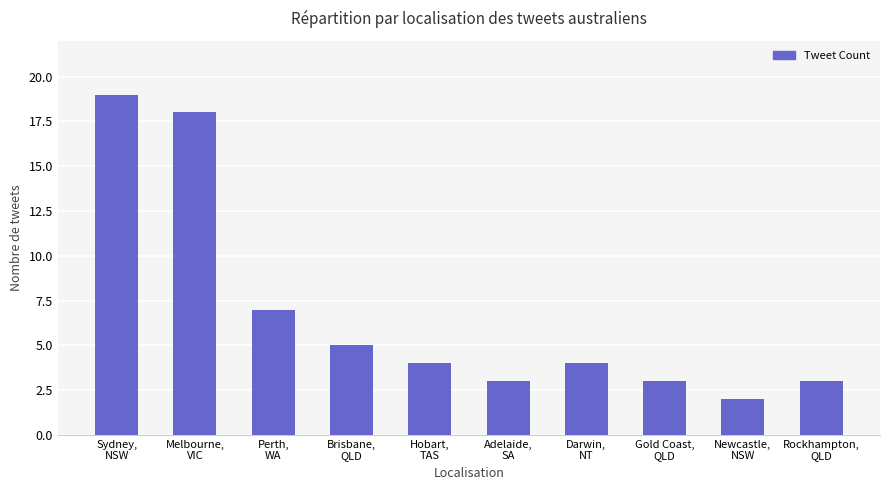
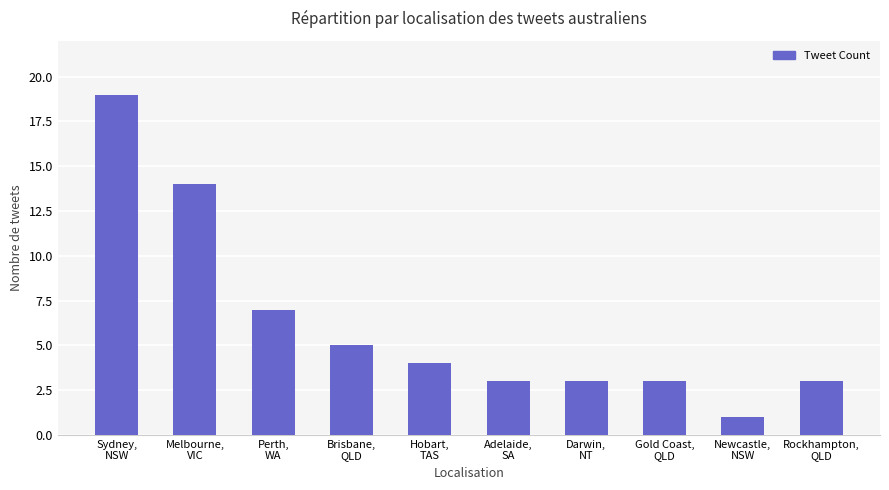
  {
    "Sydney, NSW": 19,
-   "Melbourne, VIC": 18,
+   "Melbourne, VIC": 14,
    "Perth, WA": 7,
    "Brisbane, QLD": 5,
    "Hobart, TAS": 4,
    "Adelaide, SA": 3,
-   "Darwin, NT": 4,
+   "Darwin, NT": 3,
    "Gold Coast, QLD": 3,
-   "Newcastle, NSW": 2,
+   "Newcastle, NSW": 1,
    "Rockhampton, QLD": 3
  }
